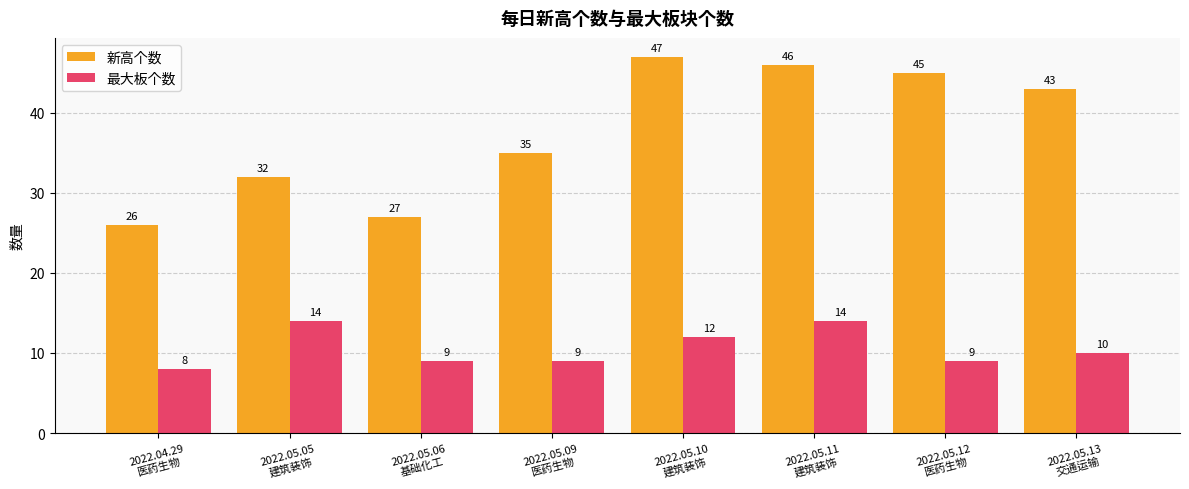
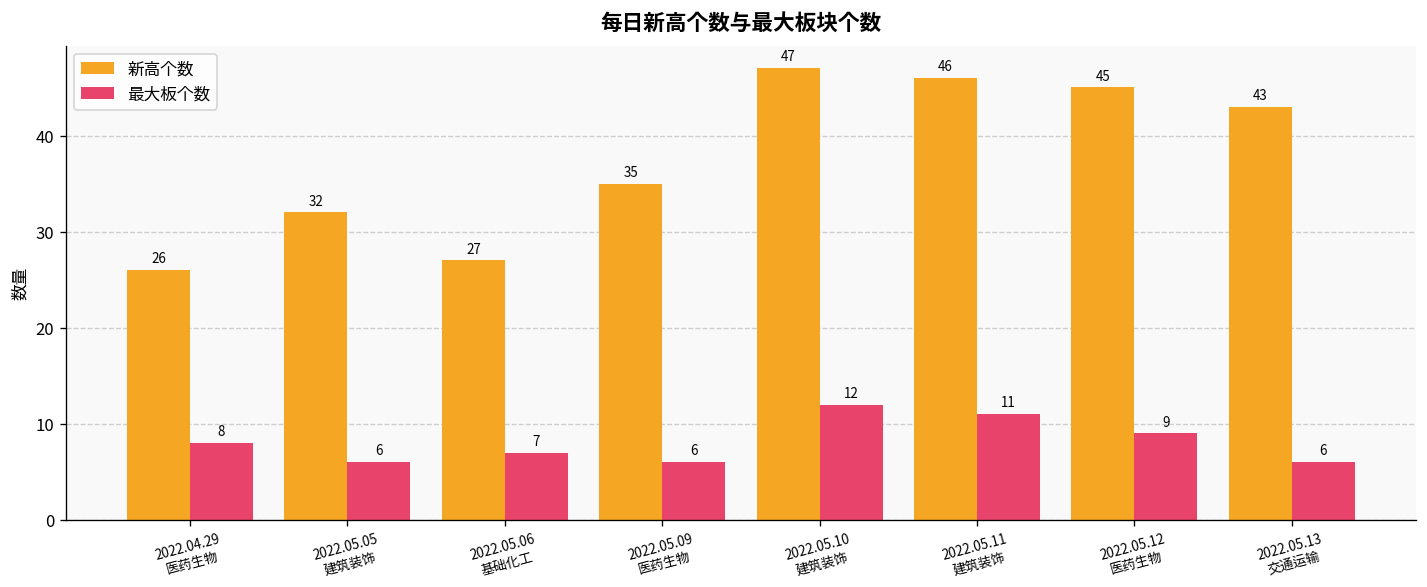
  {
    "新高个数": {
      "2022.04.29 医药生物": 26,
      "2022.05.05 建筑装饰": 32,
      "2022.05.06 基础化工": 27,
      "2022.05.09 医药生物": 35,
      "2022.05.10 建筑装饰": 47,
      "2022.05.11 建筑装饰": 46,
      "2022.05.12 医药生物": 45,
      "2022.05.13 交通运输": 43
    },
    "最大板个数": {
      "2022.04.29 医药生物": 8,
-     "2022.05.05 建筑装饰": 14,
-     "2022.05.06 基础化工": 9,
-     "2022.05.09 医药生物": 9,
+     "2022.05.05 建筑装饰": 6,
+     "2022.05.06 基础化工": 7,
+     "2022.05.09 医药生物": 6,
      "2022.05.10 建筑装饰": 12,
-     "2022.05.11 建筑装饰": 14,
+     "2022.05.11 建筑装饰": 11,
      "2022.05.12 医药生物": 9,
-     "2022.05.13 交通运输": 10
+     "2022.05.13 交通运输": 6
    }
  }
